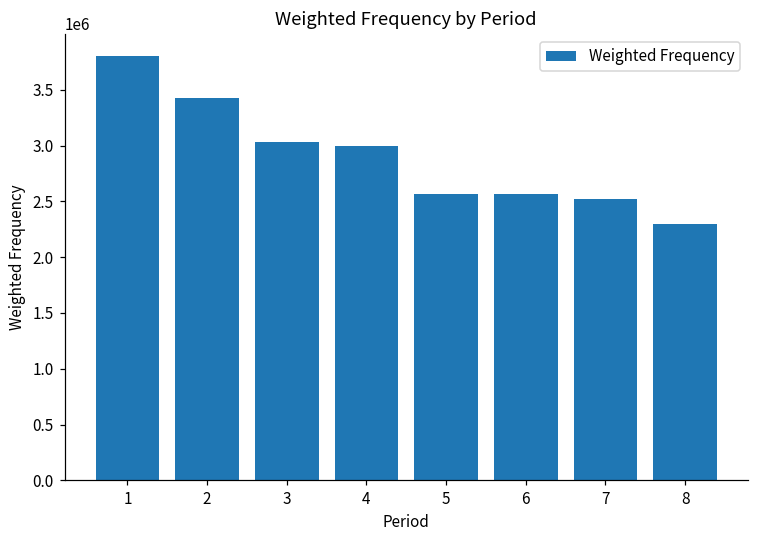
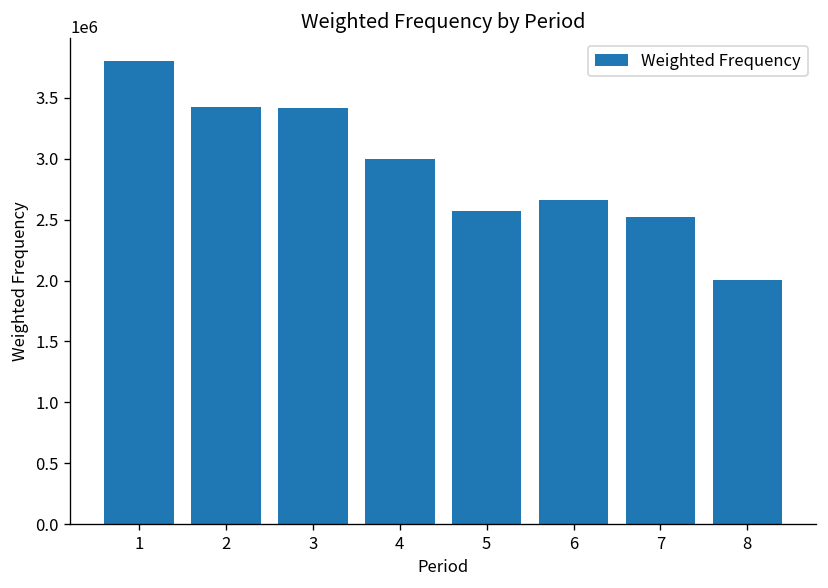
  {
    "1": 3800000,
    "2": 3430000,
-   "3": 3030000,
+   "3": 3420000,
    "4": 3000000,
    "5": 2570000,
-   "6": 2570000,
+   "6": 2660000,
    "7": 2520000,
-   "8": 2300000
+   "8": 2010000
  }
